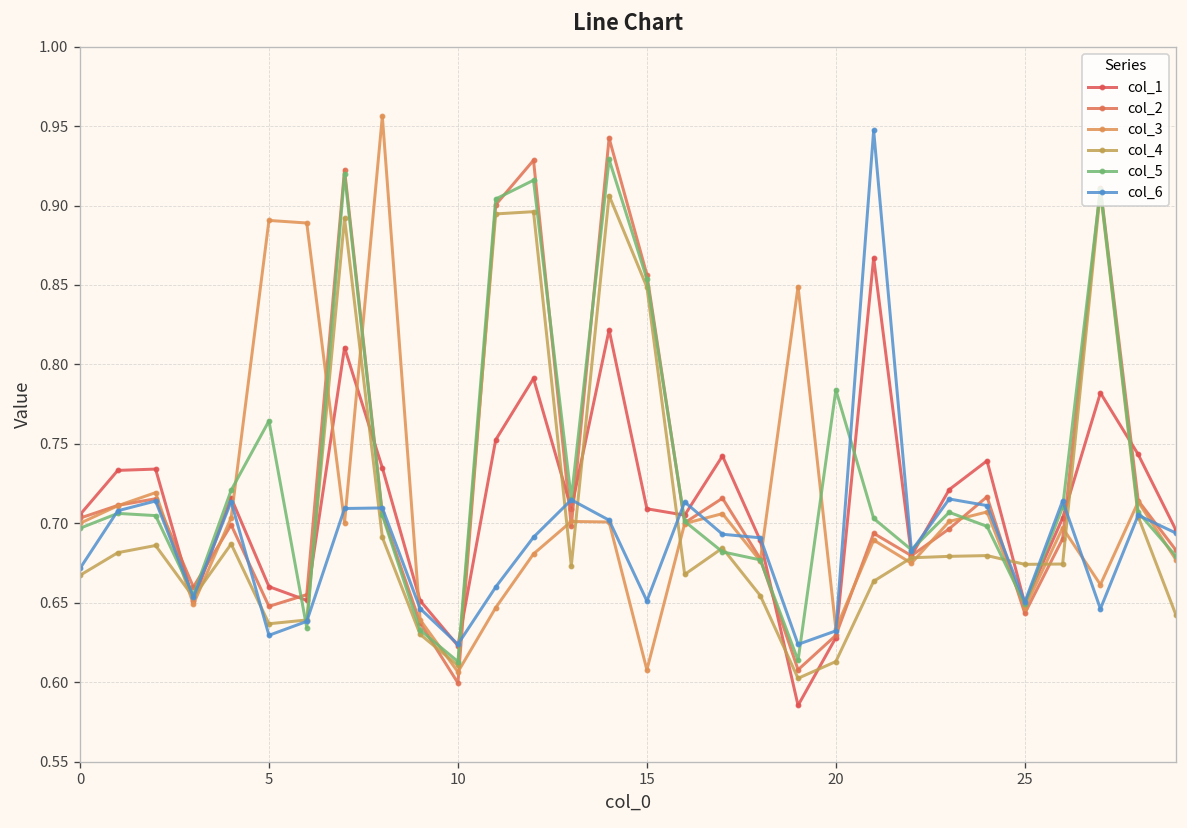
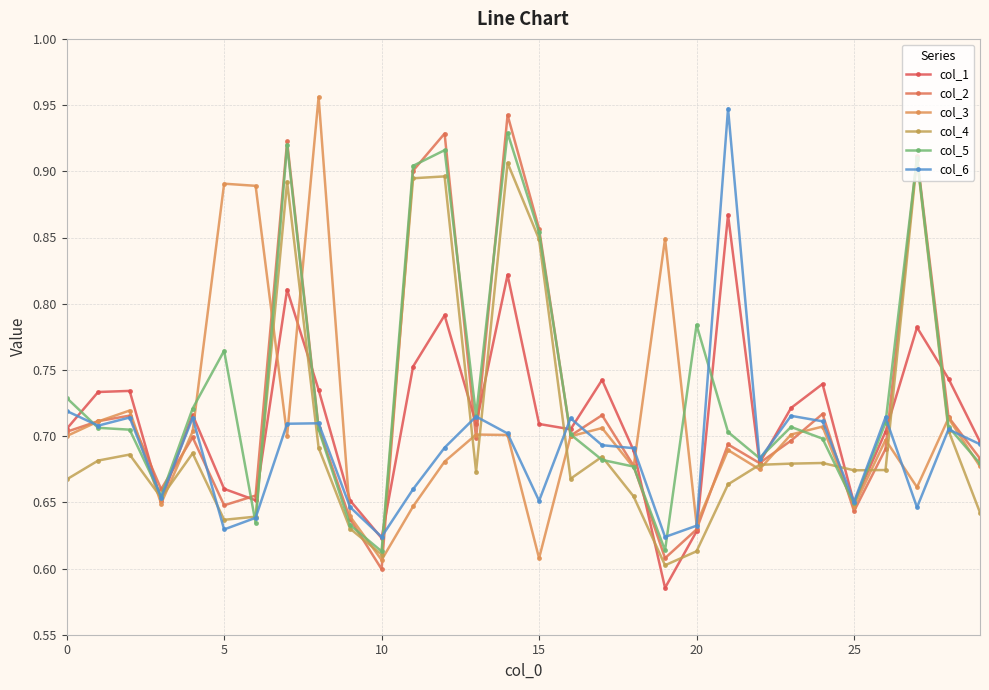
  {
    "col_5": {
-     "0": 0.697,
+     "0": 0.729,
      "5": 0.764,
      "10": 0.613,
      "15": 0.854,
      "20": 0.784
    },
    "col_6": {
-     "0": 0.672,
+     "0": 0.719,
      "5": 0.630,
      "15": 0.651
    }
  }
